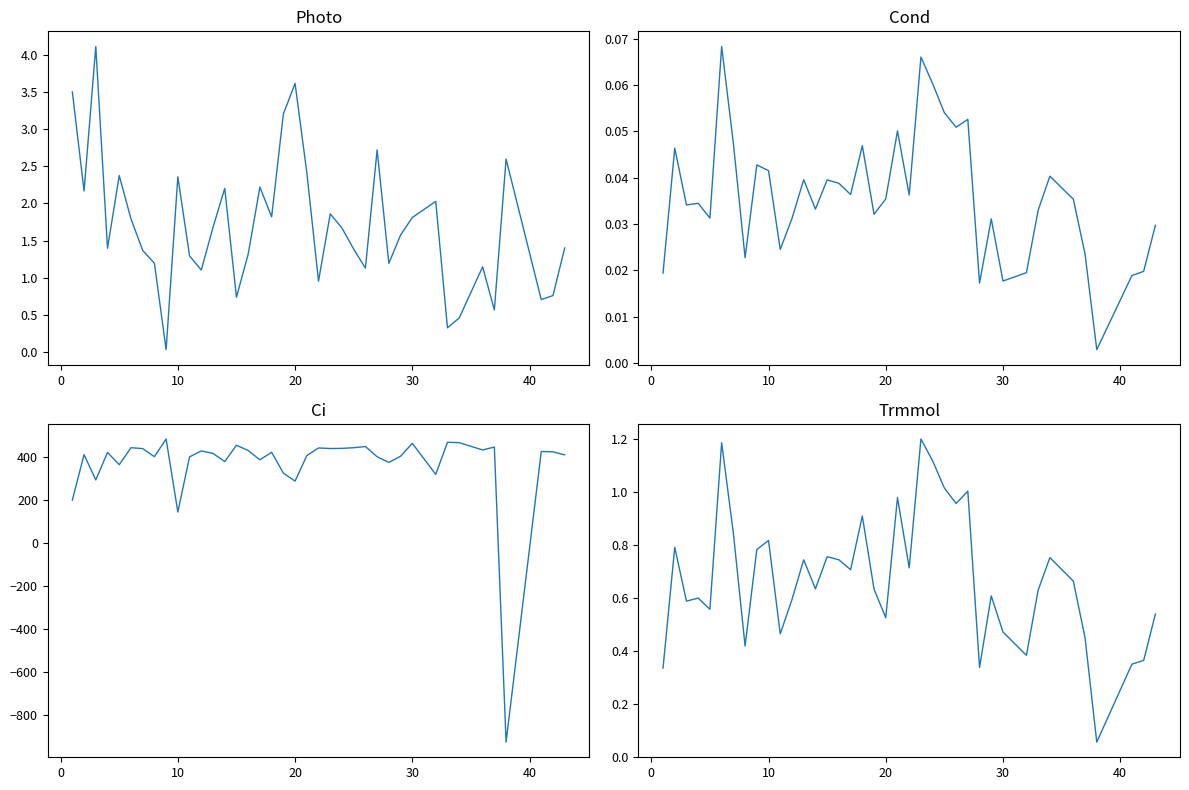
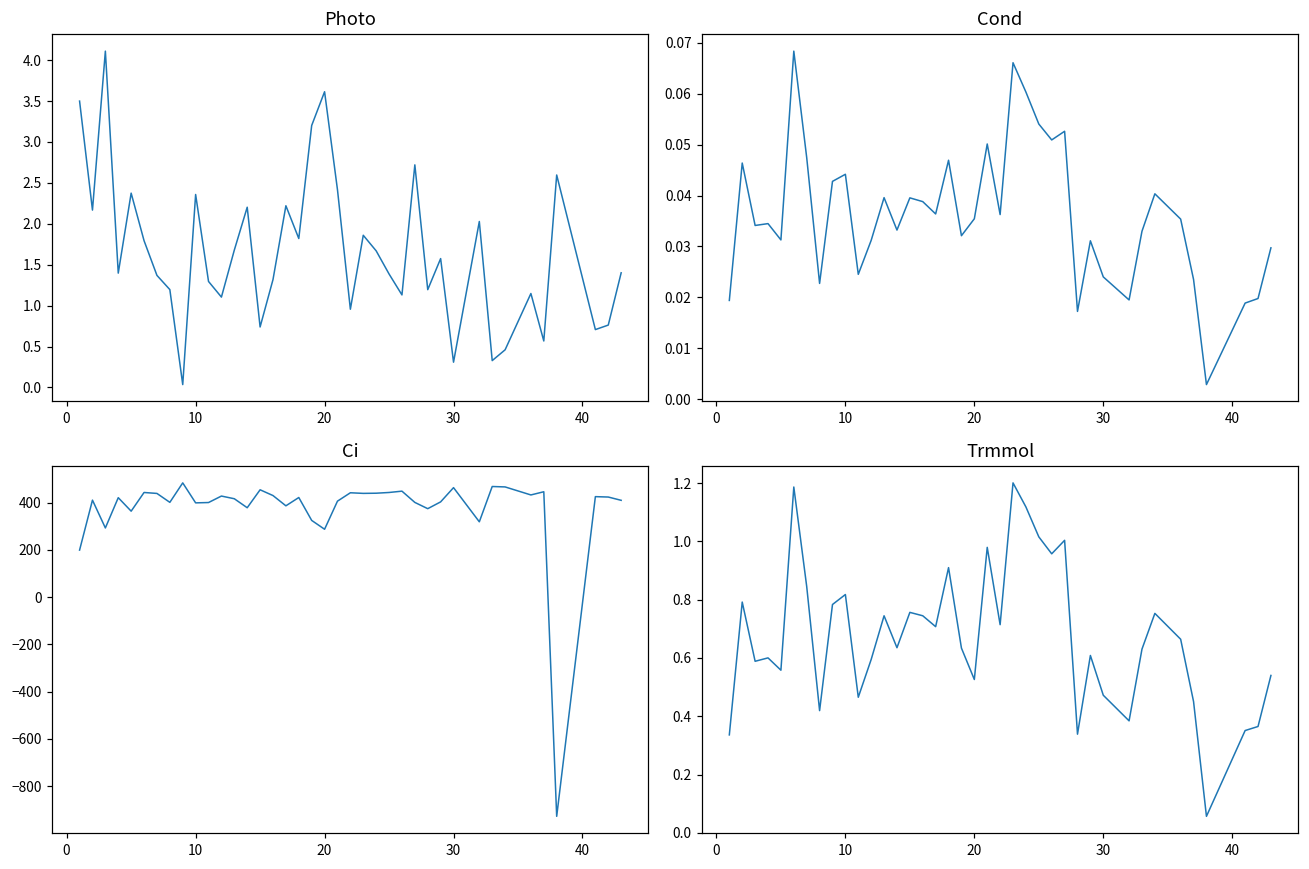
  {
    "Photo": {
      "10": 2.4,
      "20": 3.6,
-     "30": 1.8
+     "30": 0.3
    },
    "Cond": {
-     "10": 0.042,
+     "10": 0.044,
      "20": 0.035,
-     "30": 0.018
+     "30": 0.024
    },
    "Ci": {
-     "10": 140,
+     "10": 400,
      "20": 290,
      "30": 460
    },
    "Trmmol": {
      "10": 0.82,
      "20": 0.53,
      "30": 0.47
    }
  }
